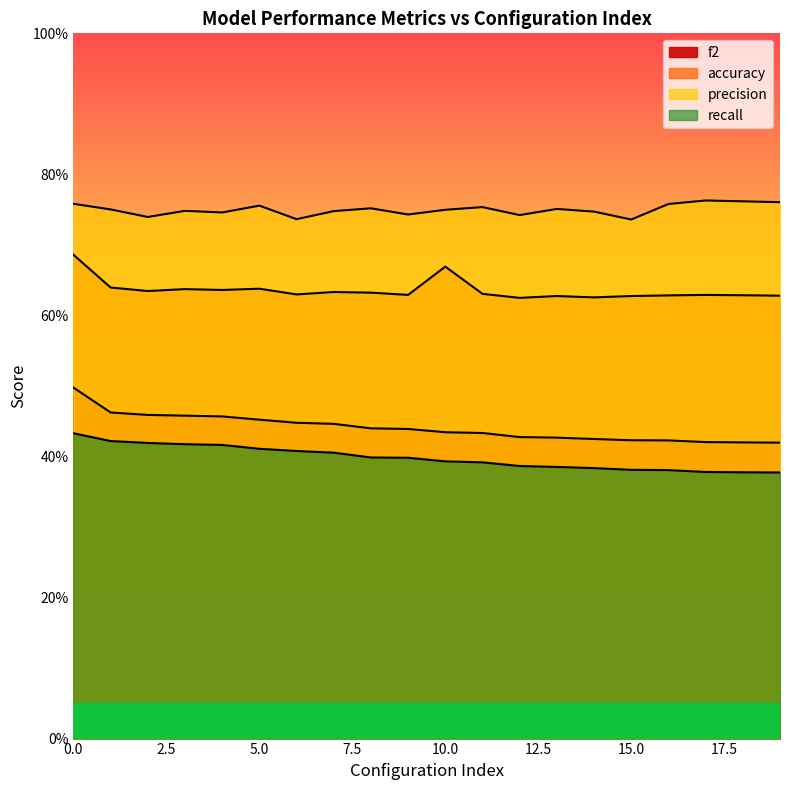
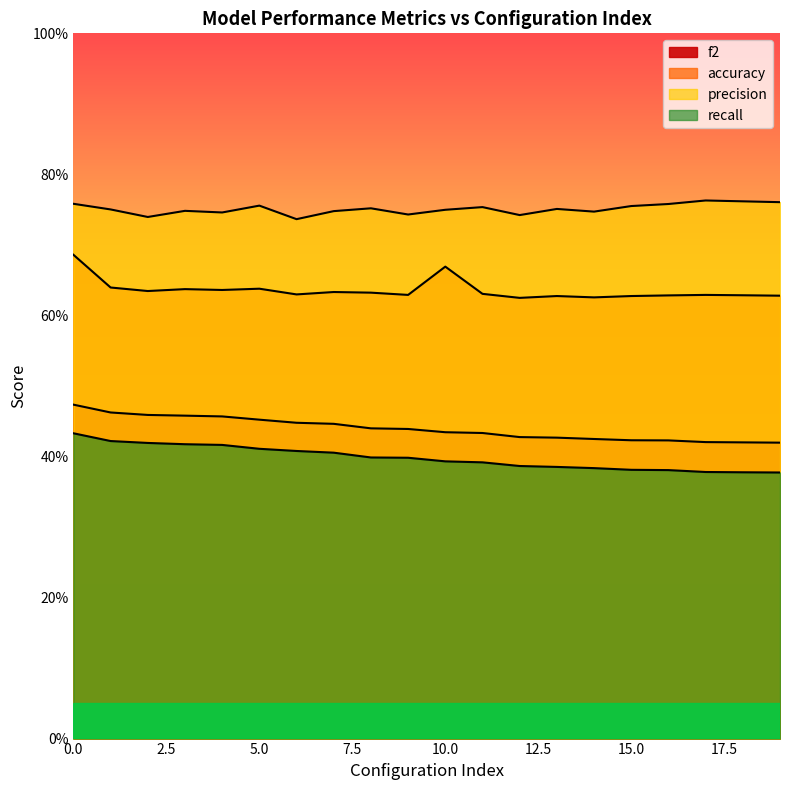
  {
    "f2": {
-     "0.0": "50%",
+     "0.0": "47%",
      "5.0": "45%",
      "10.0": "43%",
      "15.0": "42%"
    },
    "accuracy": {
      "0.0": "69%",
      "5.0": "64%",
      "10.0": "67%",
      "15.0": "63%"
    },
    "precision": {
      "0.0": "76%",
      "5.0": "76%",
      "10.0": "75%",
-     "15.0": "74%"
+     "15.0": "76%"
    },
    "recall": {
      "0.0": "43%",
      "5.0": "41%",
      "10.0": "39%",
      "15.0": "38%"
    }
  }
